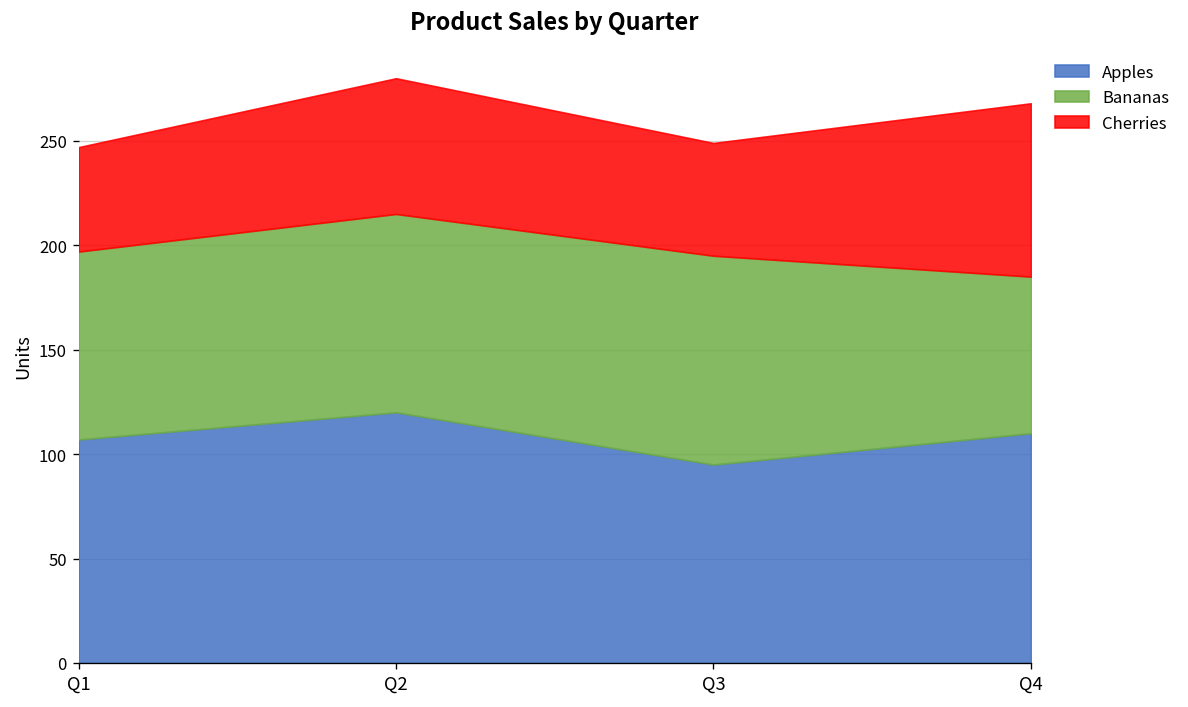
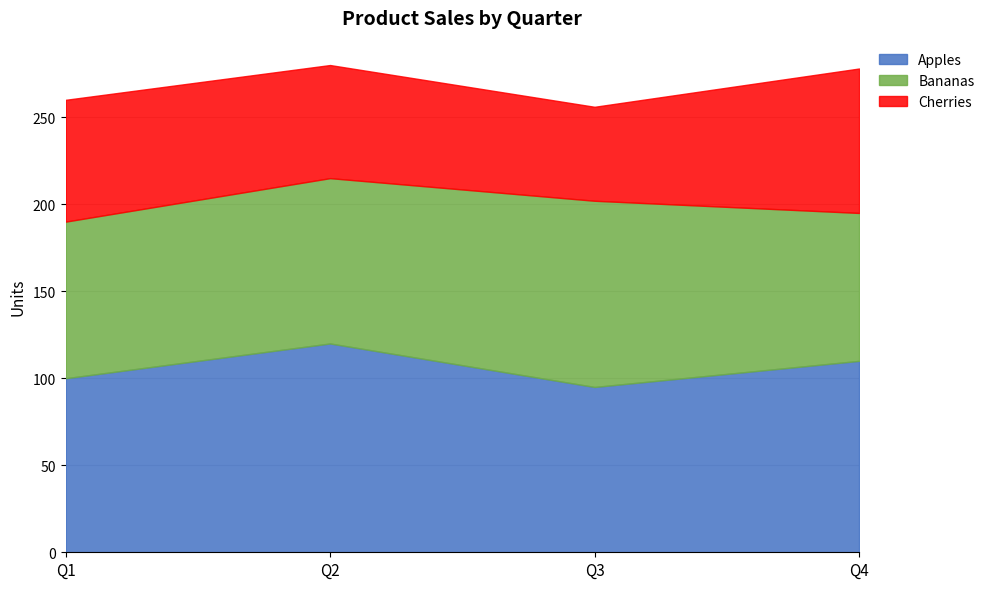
  {
    "Apples": {
-     "Q1": 107,
+     "Q1": 100,
      "Q2": 120,
      "Q3": 95,
      "Q4": 110
    },
    "Bananas": {
      "Q1": 90,
      "Q2": 95,
-     "Q3": 100,
-     "Q4": 75
+     "Q3": 107,
+     "Q4": 85
    },
    "Cherries": {
-     "Q1": 50,
+     "Q1": 70,
      "Q2": 65,
      "Q3": 54,
      "Q4": 83
    }
  }
